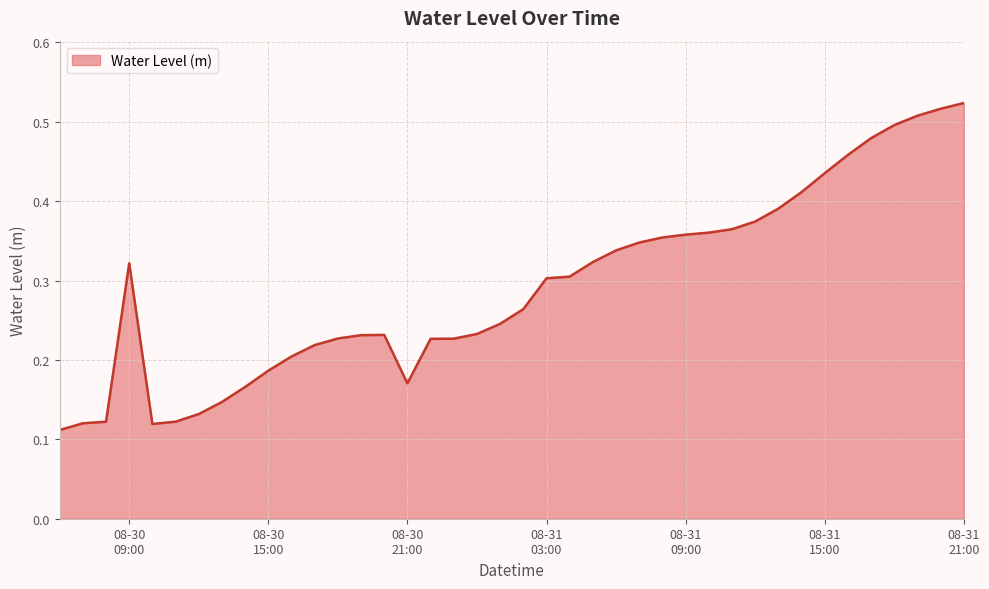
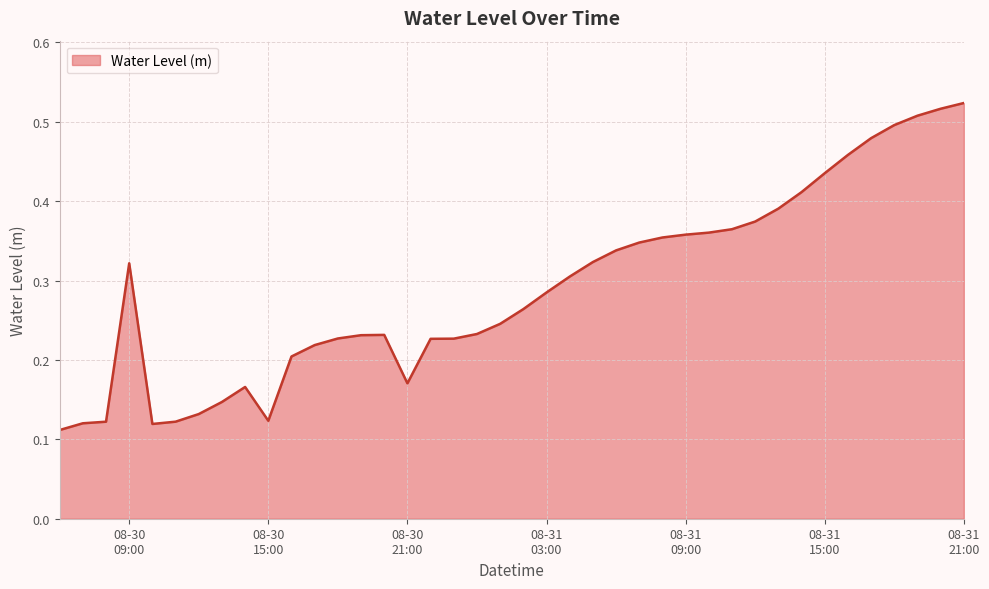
  {
    "08-30 09:00": 0.32,
-   "08-30 15:00": 0.19,
+   "08-30 15:00": 0.12,
    "08-30 21:00": 0.17,
-   "08-31 03:00": 0.30,
+   "08-31 03:00": 0.29,
    "08-31 09:00": 0.36,
    "08-31 15:00": 0.44,
    "08-31 21:00": 0.52
  }
